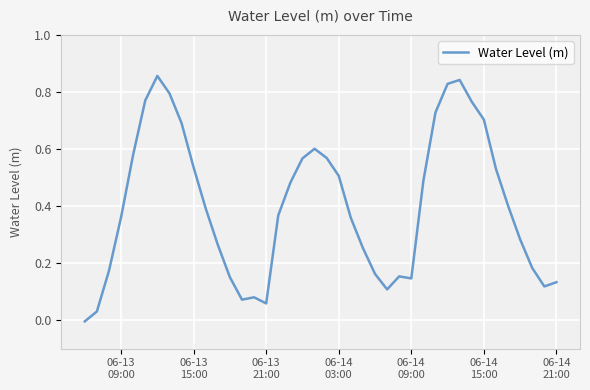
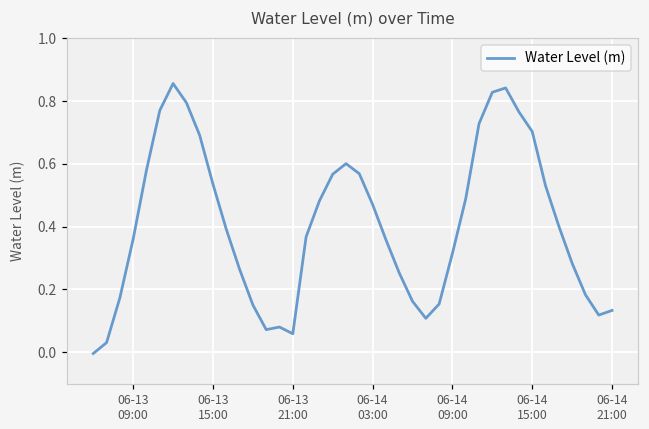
  {
    "06-13 09:00": 0.36,
    "06-13 15:00": 0.54,
    "06-13 21:00": 0.06,
-   "06-14 03:00": 0.51,
-   "06-14 09:00": 0.15,
+   "06-14 03:00": 0.47,
+   "06-14 09:00": 0.31,
    "06-14 15:00": 0.70,
    "06-14 21:00": 0.13
  }
